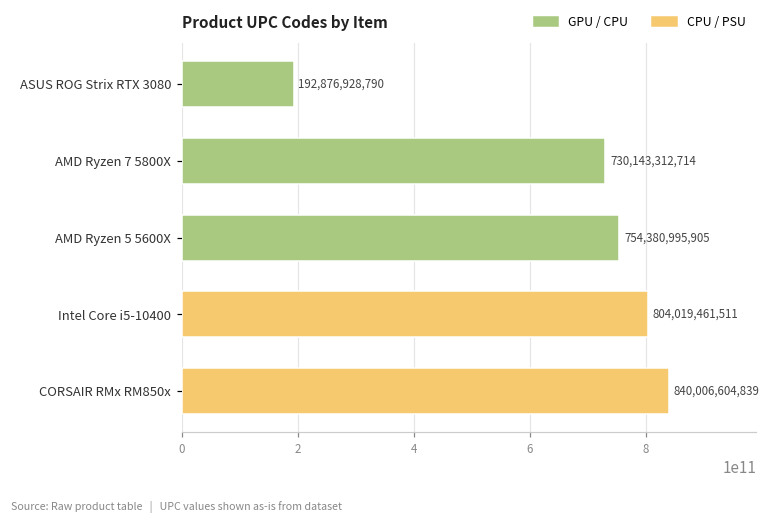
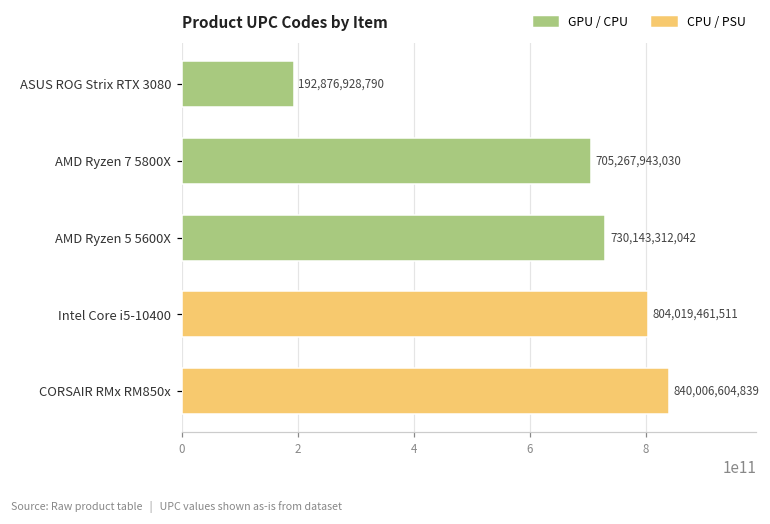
  {
    "ASUS ROG Strix RTX 3080": "192,876,928,790",
-   "AMD Ryzen 7 5800X": "730,143,312,714",
-   "AMD Ryzen 5 5600X": "754,380,995,905",
+   "AMD Ryzen 7 5800X": "705,267,943,030",
+   "AMD Ryzen 5 5600X": "730,143,312,042",
    "Intel Core i5-10400": "804,019,461,511",
    "CORSAIR RMx RM850x": "840,006,604,839"
  }
